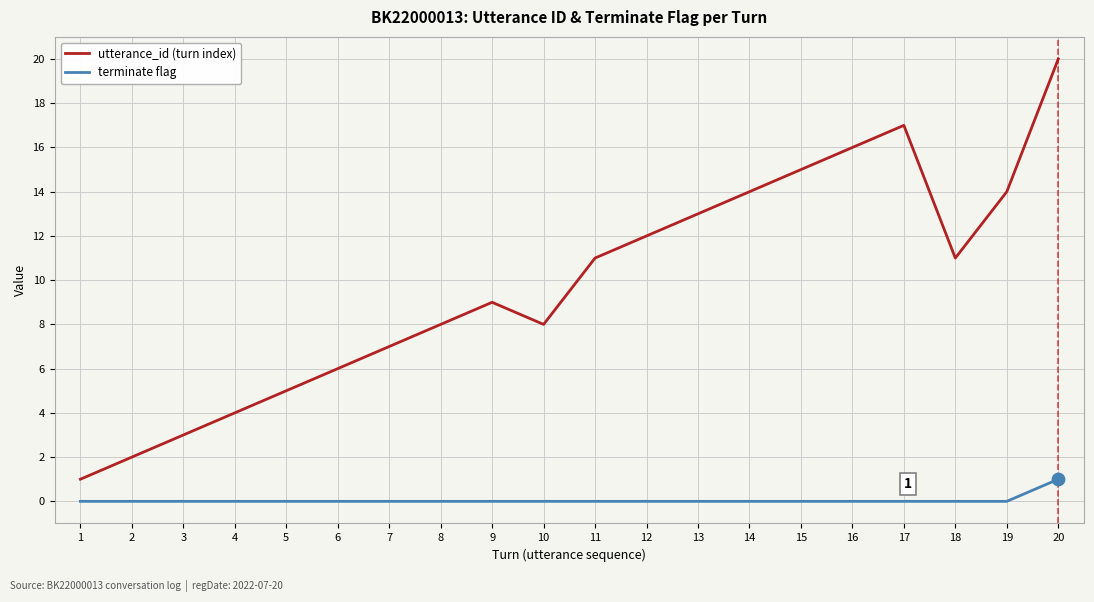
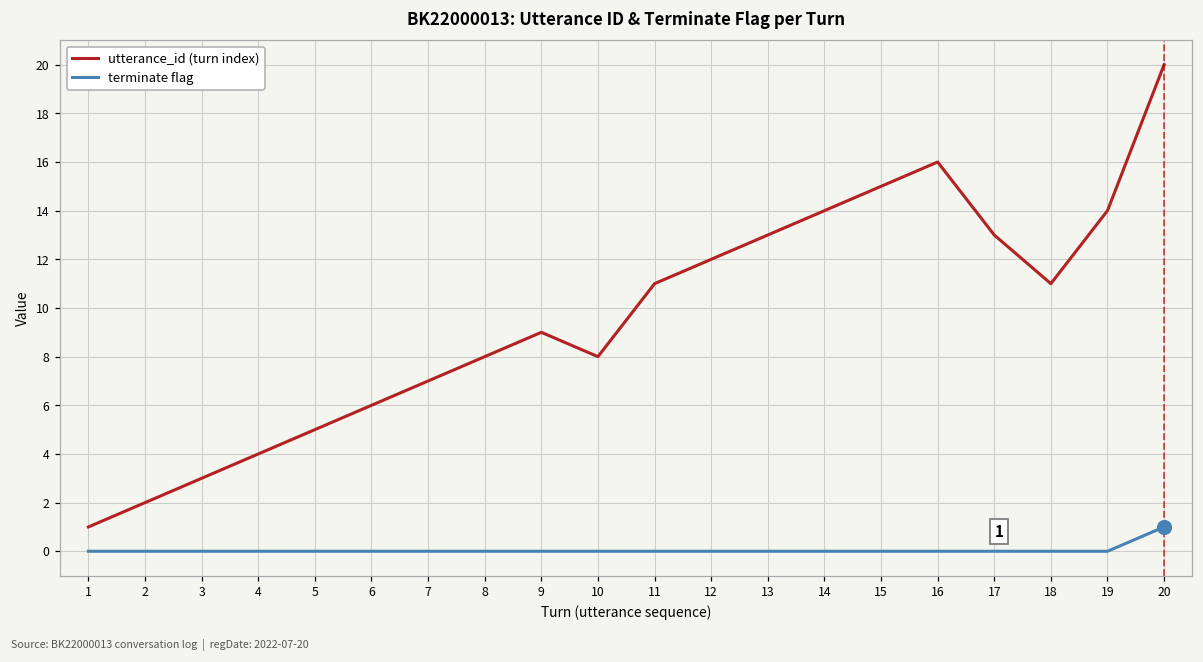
  {
    "utterance_id (turn index)": {
      "1": 1,
      "2": 2,
      "3": 3,
      "4": 4,
      "5": 5,
      "6": 6,
      "7": 7,
      "8": 8,
      "9": 9,
      "10": 8,
      "11": 11,
      "12": 12,
      "13": 13,
      "14": 14,
      "15": 15,
      "16": 16,
-     "17": 17,
+     "17": 13,
      "18": 11,
      "19": 14,
      "20": 20
    }
  }
